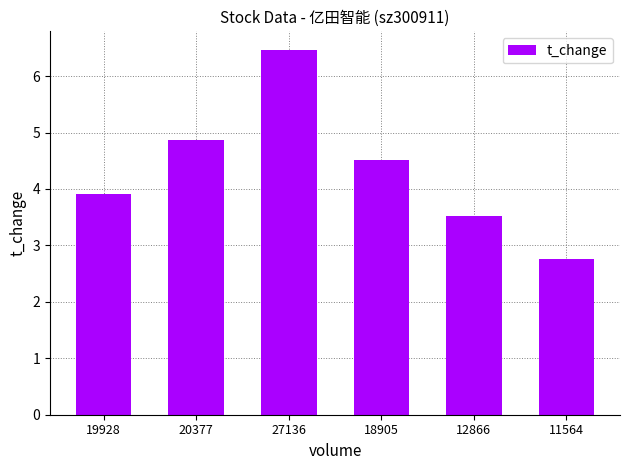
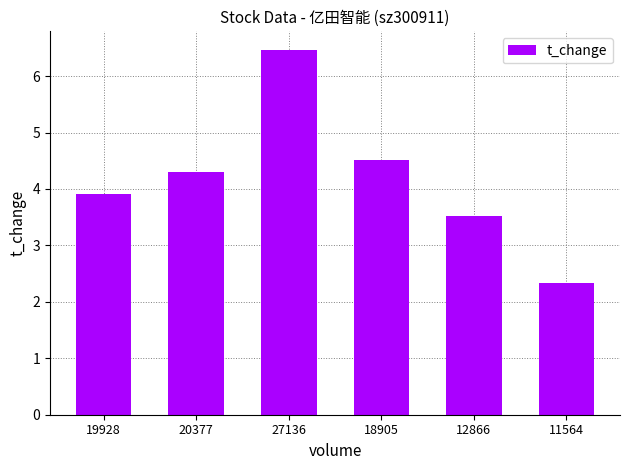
  {
    "19928": 3.9,
-   "20377": 4.9,
+   "20377": 4.3,
    "27136": 6.5,
    "18905": 4.5,
    "12866": 3.5,
-   "11564": 2.8
+   "11564": 2.3
  }
